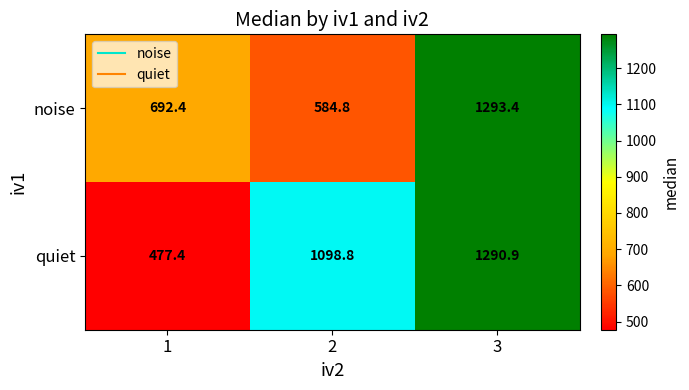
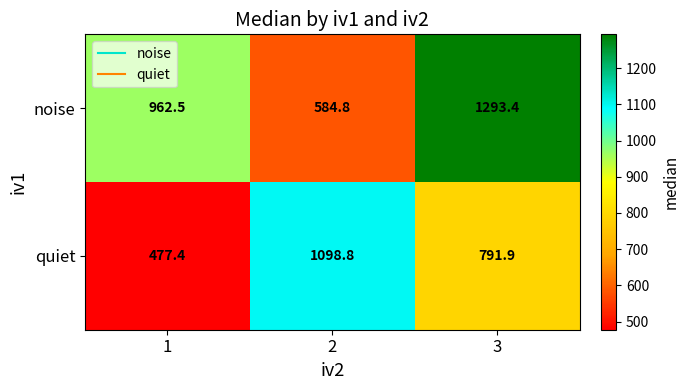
  {
    "noise": {
-     "1": 692.4,
+     "1": 962.5,
      "2": 584.8,
      "3": 1293.4
    },
    "quiet": {
      "1": 477.4,
      "2": 1098.8,
-     "3": 1290.9
+     "3": 791.9
    }
  }
